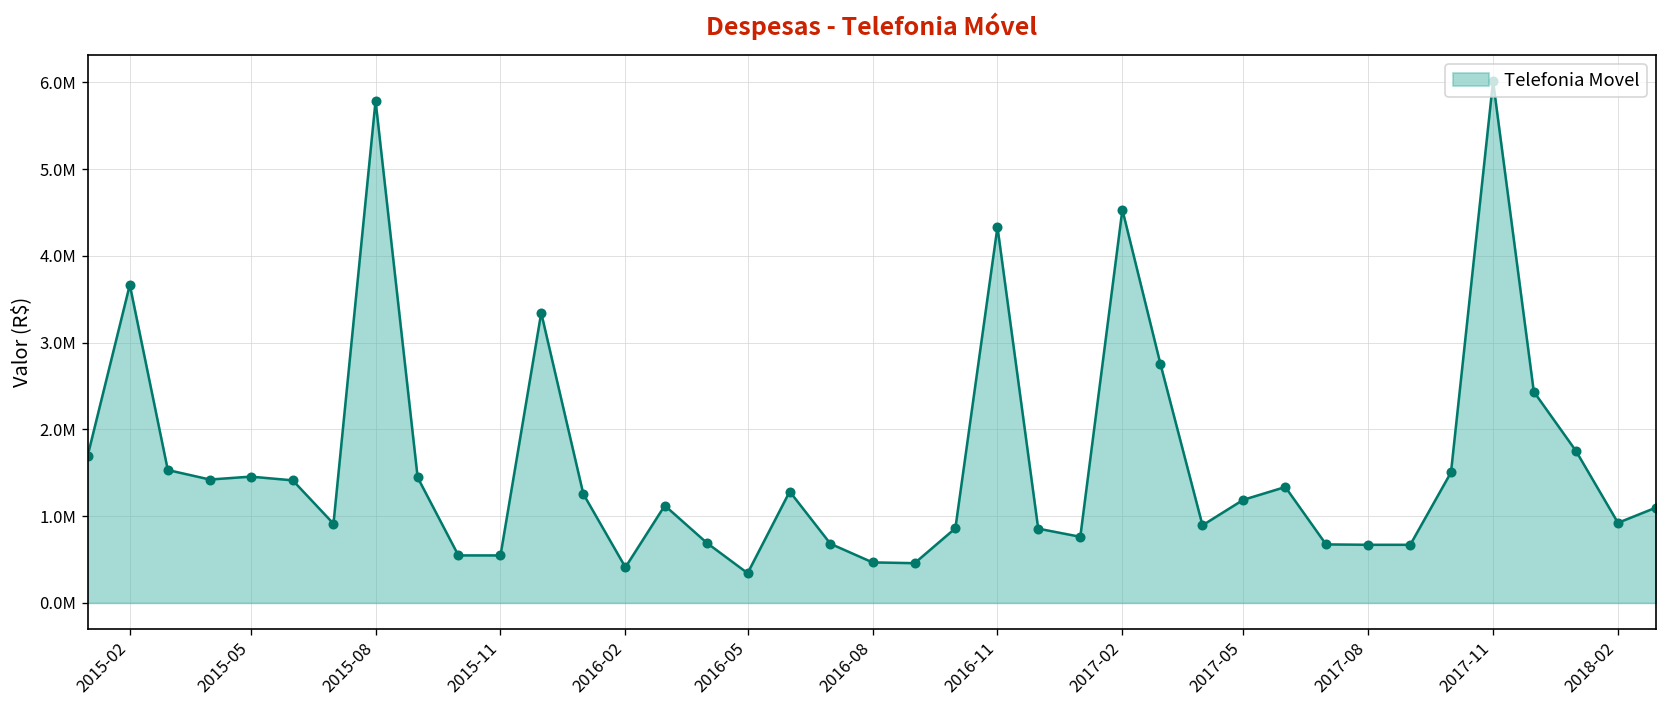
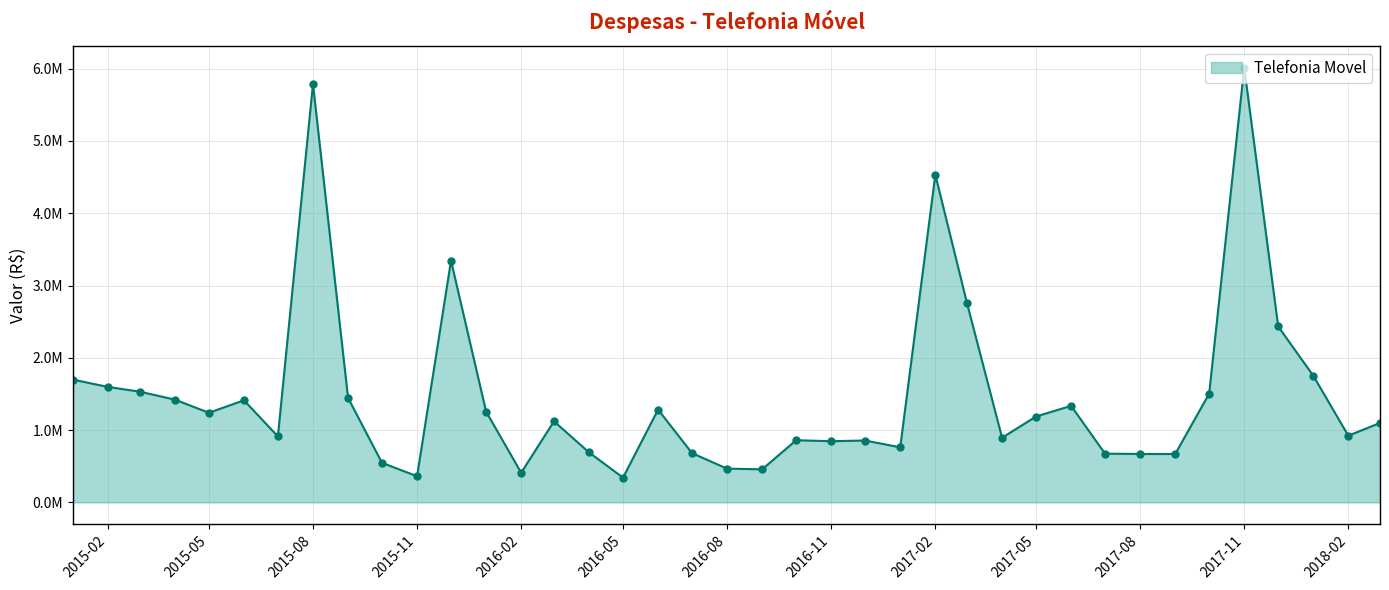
  {
-   "2015-02": 3700000,
-   "2015-05": 1500000,
+   "2015-02": 1600000,
+   "2015-05": 1200000,
    "2015-08": 5800000,
-   "2015-11": 500000,
+   "2015-11": 400000,
    "2016-02": 400000,
    "2016-05": 300000,
    "2016-08": 500000,
-   "2016-11": 4300000,
+   "2016-11": 800000,
    "2017-02": 4500000,
    "2017-05": 1200000,
    "2017-08": 700000,
    "2018-02": 900000
  }
